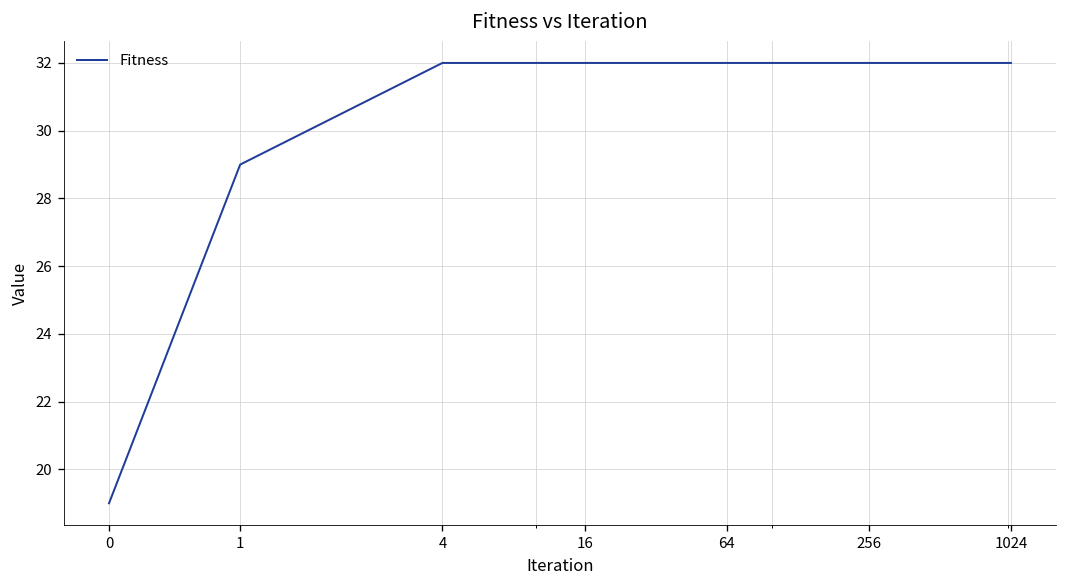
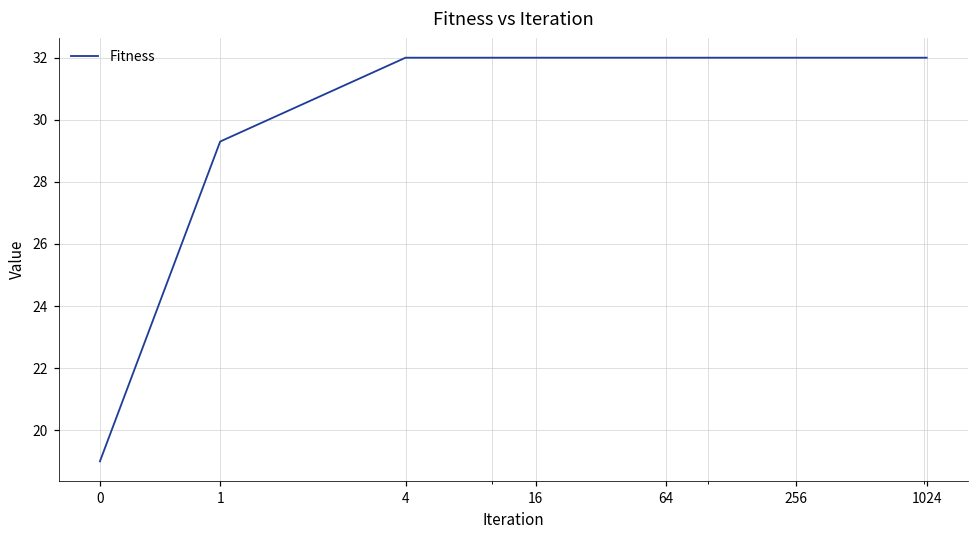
  {
    "0": 19.0,
-   "1": 29.0,
+   "1": 29.3,
    "4": 32.0,
    "16": 32.0,
    "64": 32.0,
    "256": 32.0,
    "1024": 32.0
  }
